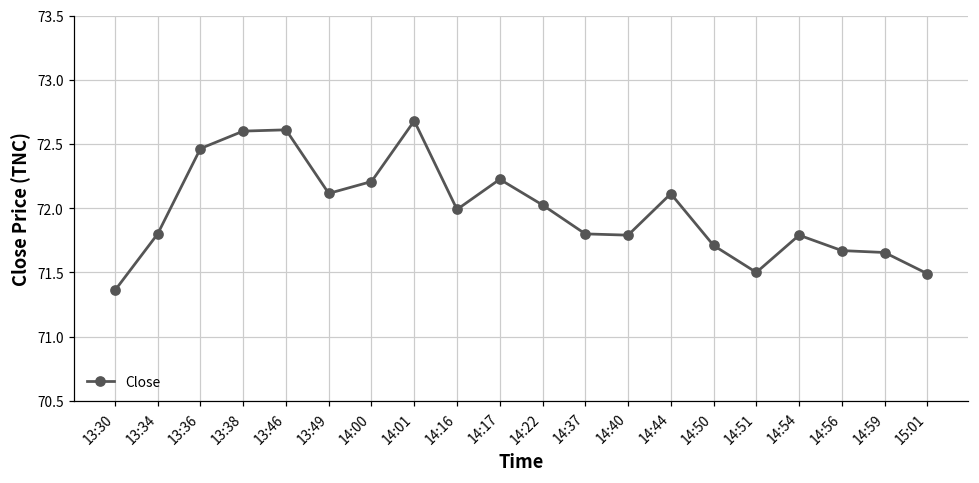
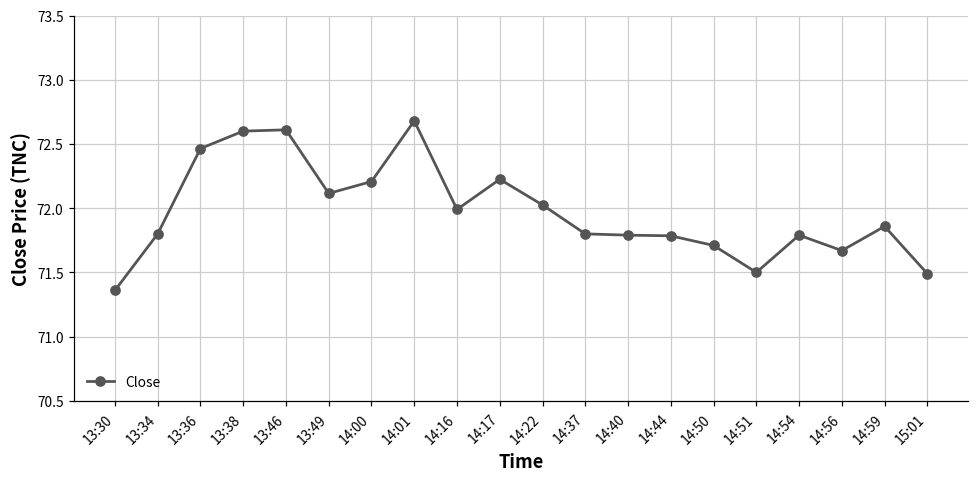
  {
    "13:30": 71.36,
    "13:34": 71.80,
    "13:36": 72.46,
    "13:38": 72.60,
    "13:46": 72.61,
    "13:49": 72.11,
    "14:00": 72.21,
    "14:01": 72.68,
    "14:16": 71.99,
    "14:17": 72.22,
    "14:22": 72.03,
    "14:37": 71.80,
    "14:40": 71.79,
-   "14:44": 72.11,
+   "14:44": 71.79,
    "14:50": 71.71,
    "14:51": 71.50,
    "14:54": 71.79,
    "14:56": 71.67,
-   "14:59": 71.65,
+   "14:59": 71.86,
    "15:01": 71.49
  }
